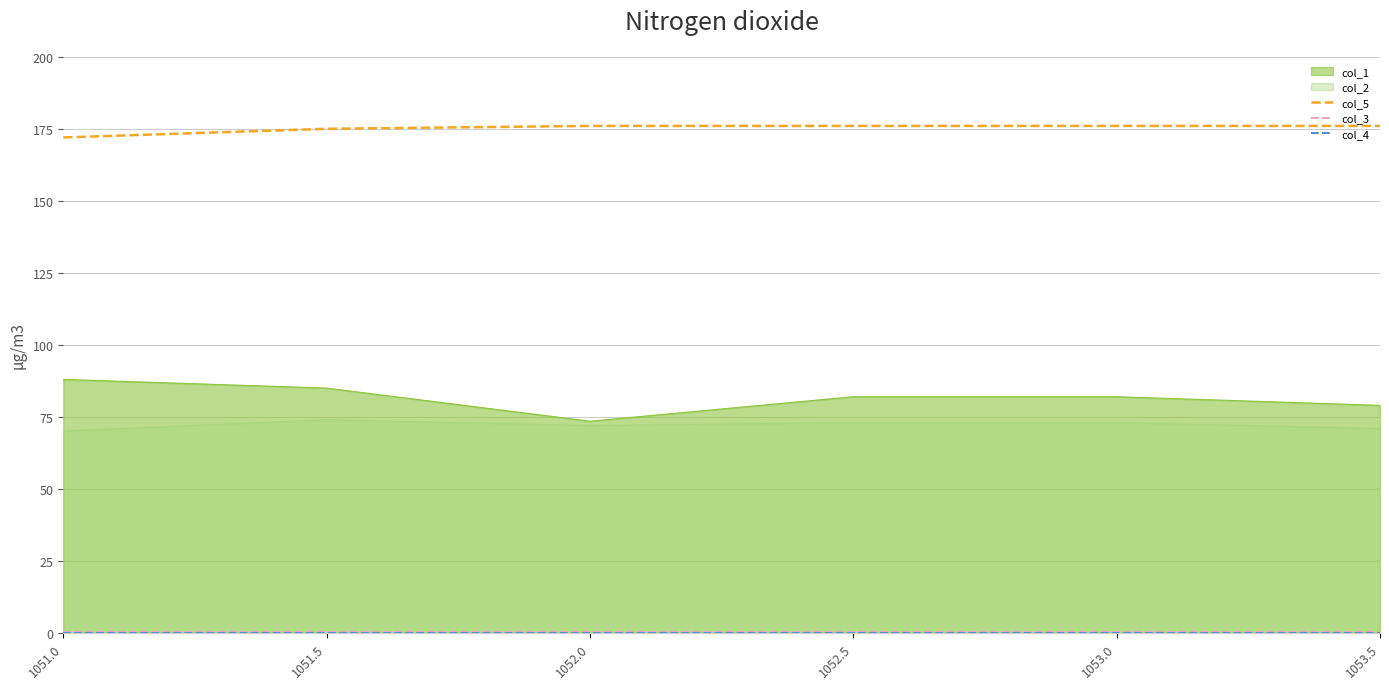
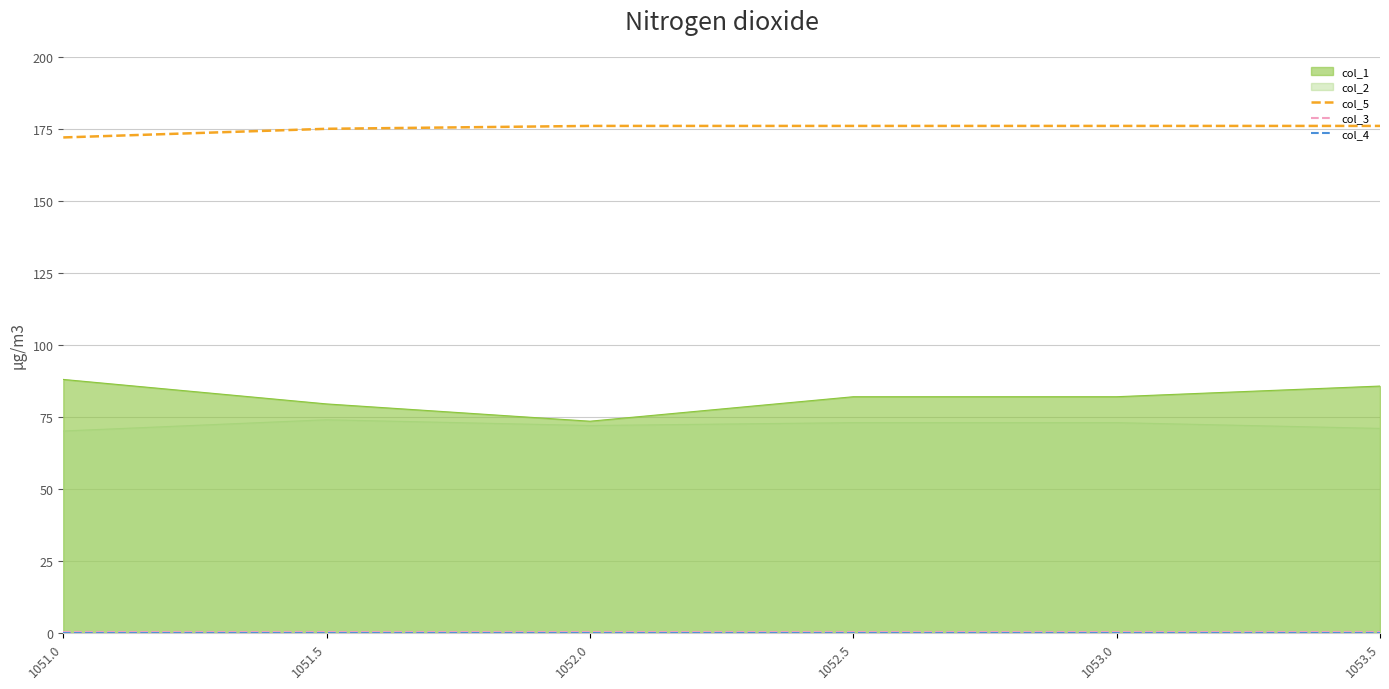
  {
    "col_1": {
      "1051.0": 88,
-     "1051.5": 85,
+     "1051.5": 80,
      "1052.0": 74,
      "1052.5": 82,
      "1053.0": 82,
-     "1053.5": 79
+     "1053.5": 86
    },
    "col_2": {
      "1051.0": 70,
      "1051.5": 74,
      "1052.0": 72,
      "1052.5": 73,
      "1053.0": 73,
      "1053.5": 71
    },
    "col_5": {
      "1051.0": 172,
      "1051.5": 175,
      "1052.0": 176,
      "1052.5": 176,
      "1053.0": 176,
      "1053.5": 176
    }
  }
